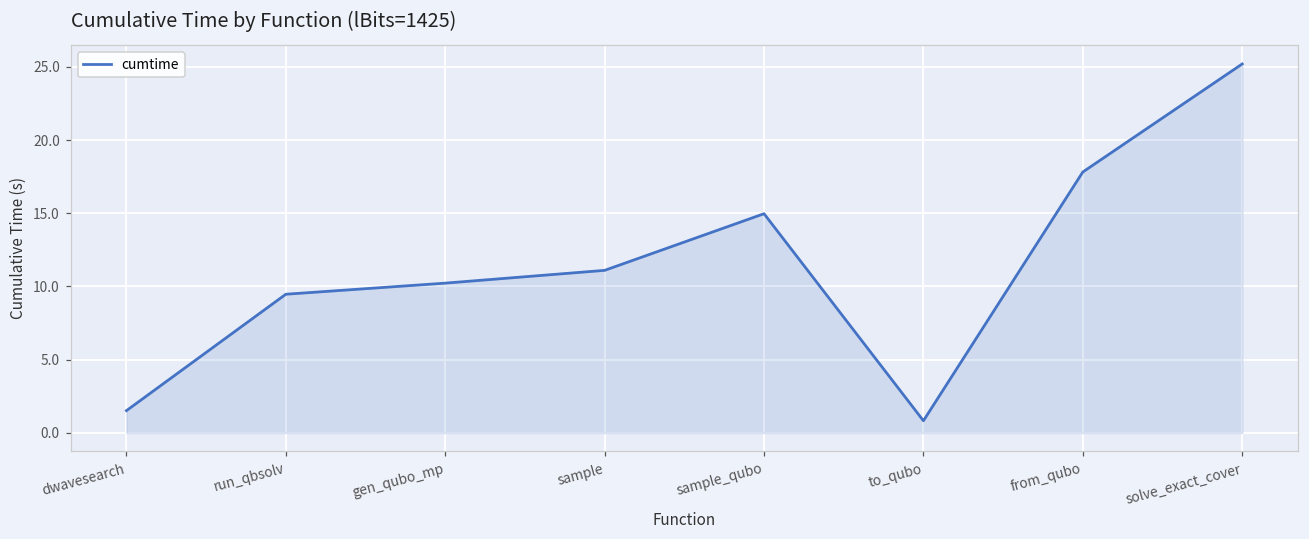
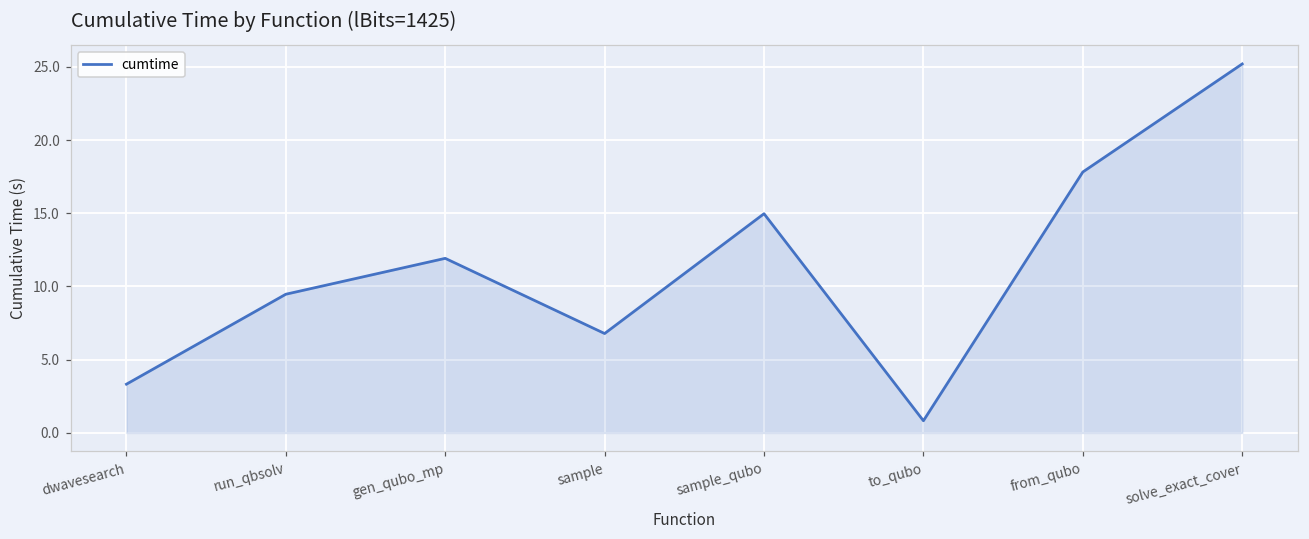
  {
-   "dwavesearch": 1.5,
+   "dwavesearch": 3.3,
    "run_qbsolv": 9.5,
-   "gen_qubo_mp": 10.2,
-   "sample": 11.1,
+   "gen_qubo_mp": 11.9,
+   "sample": 6.8,
    "sample_qubo": 15.0,
    "to_qubo": 0.8,
    "from_qubo": 17.8,
    "solve_exact_cover": 25.2
  }
